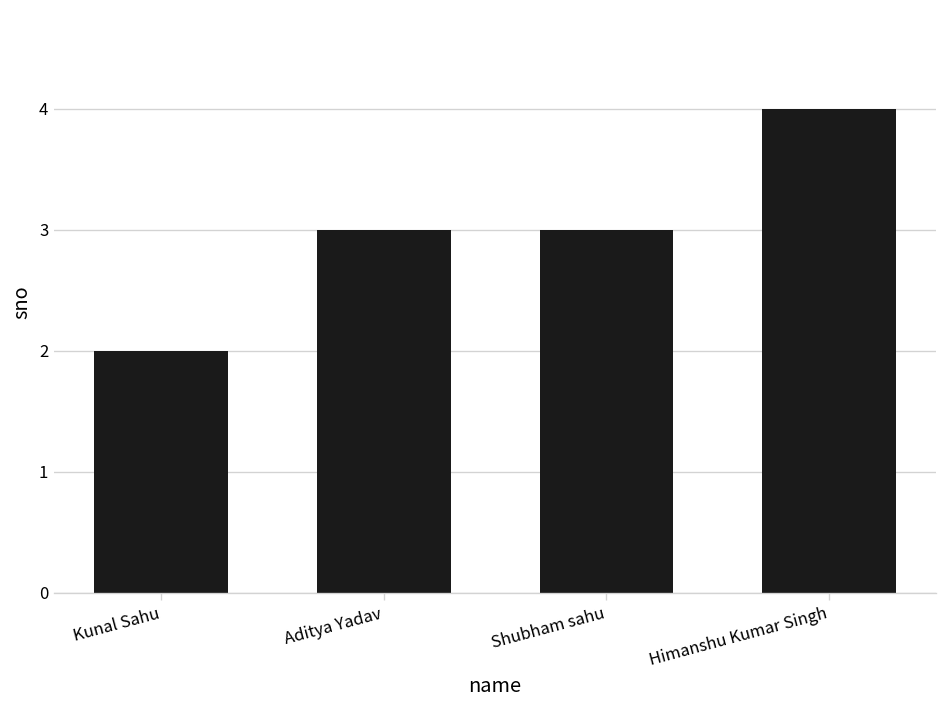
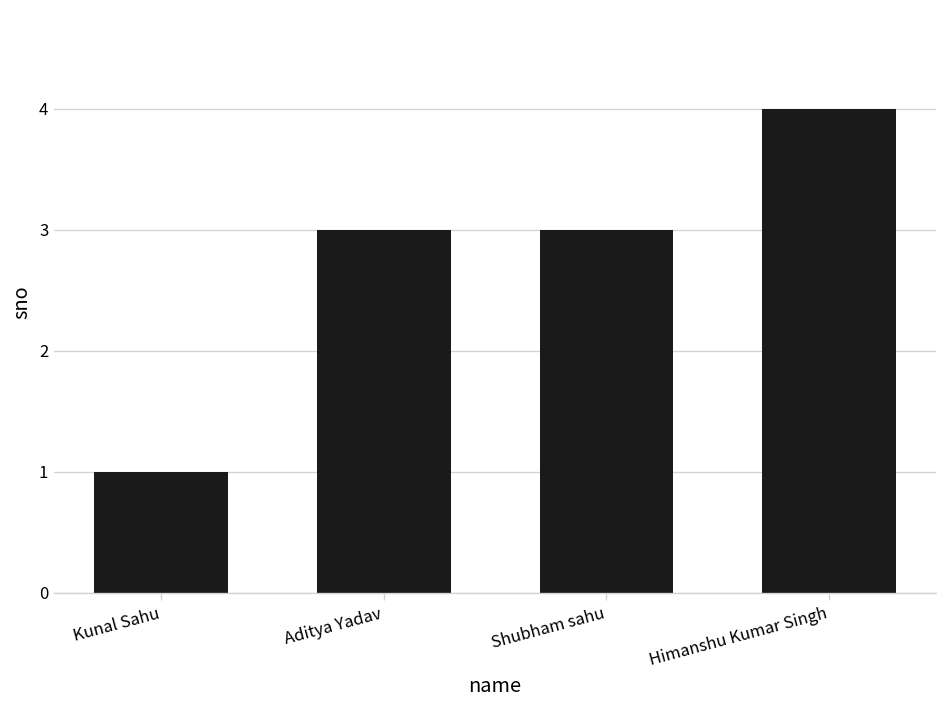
  {
-   "Kunal Sahu": 2,
+   "Kunal Sahu": 1,
    "Aditya Yadav": 3,
    "Shubham sahu": 3,
    "Himanshu Kumar Singh": 4
  }
